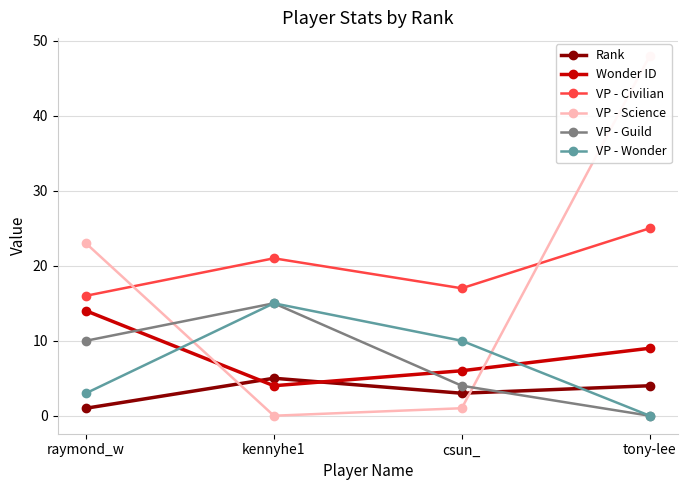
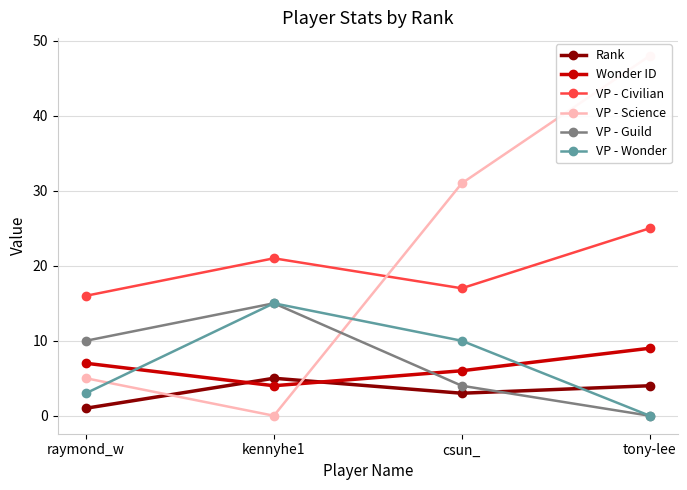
  {
    "Rank": {
      "raymond_w": 1,
      "kennyhe1": 5,
      "csun_": 3,
      "tony-lee": 4
    },
    "Wonder ID": {
-     "raymond_w": 14,
+     "raymond_w": 7,
      "kennyhe1": 4,
      "csun_": 6,
      "tony-lee": 9
    },
    "VP - Civilian": {
      "raymond_w": 16,
      "kennyhe1": 21,
      "csun_": 17,
      "tony-lee": 25
    },
    "VP - Science": {
-     "raymond_w": 23,
+     "raymond_w": 5,
      "kennyhe1": 0,
-     "csun_": 1
+     "csun_": 31
    }
  }
